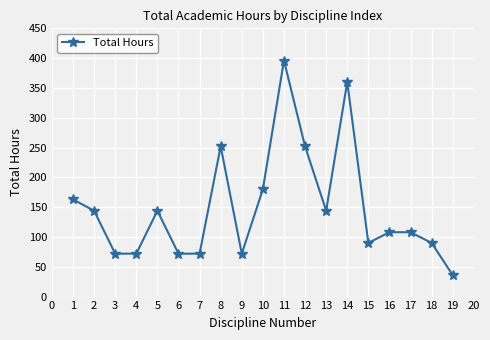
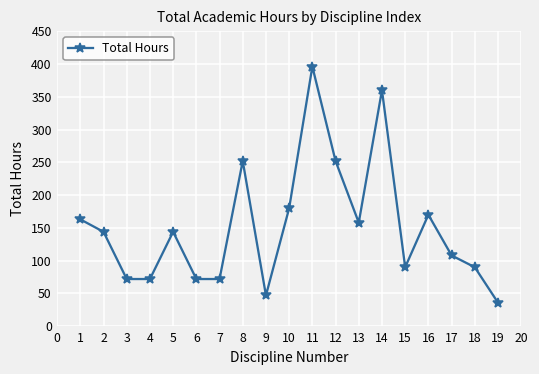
  {
    "1": 160,
    "2": 140,
    "3": 70,
    "4": 70,
    "5": 140,
    "6": 70,
    "7": 70,
    "8": 250,
-   "9": 70,
+   "9": 50,
    "10": 180,
    "11": 400,
    "12": 250,
-   "13": 140,
+   "13": 160,
    "14": 360,
    "15": 90,
-   "16": 110,
+   "16": 170,
    "17": 110,
    "18": 90,
    "19": 40
  }
